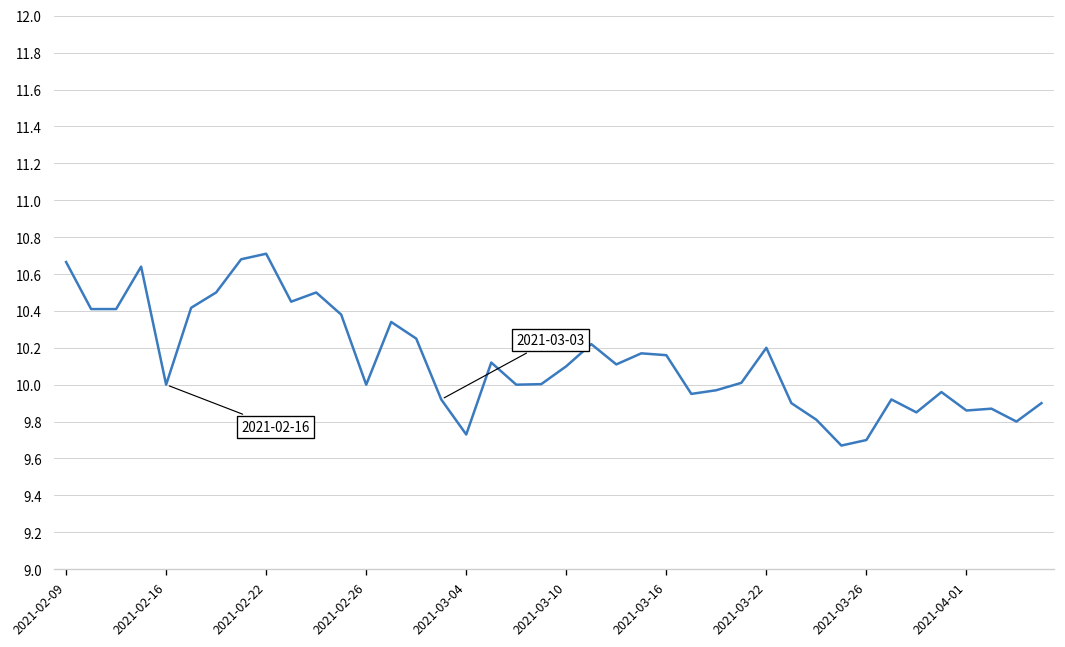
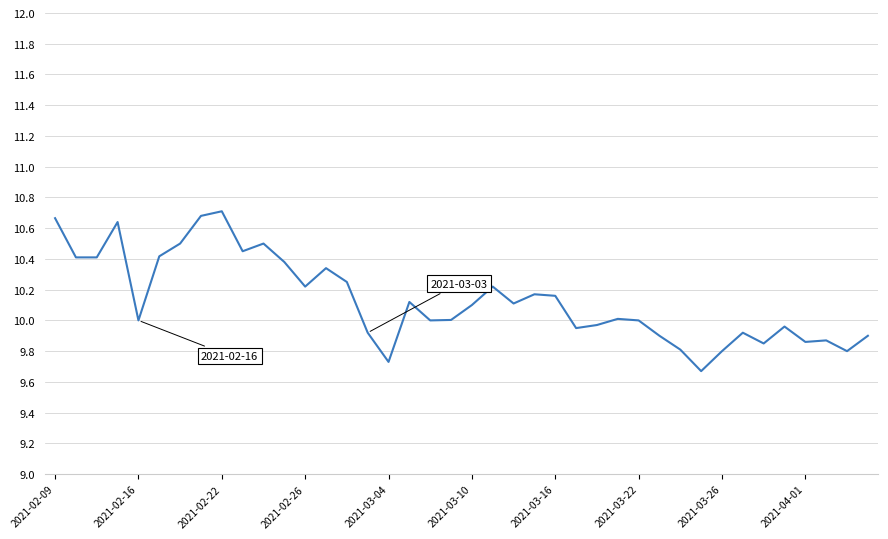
  {
    "2021-02-09": 10.67,
    "2021-02-22": 10.71,
-   "2021-02-26": 10.00,
+   "2021-02-26": 10.22,
    "2021-03-04": 9.73,
    "2021-03-16": 10.16,
-   "2021-03-22": 10.2,
-   "2021-03-26": 9.7,
+   "2021-03-22": 10.0,
+   "2021-03-26": 9.8,
    "2021-04-01": 9.86
  }
